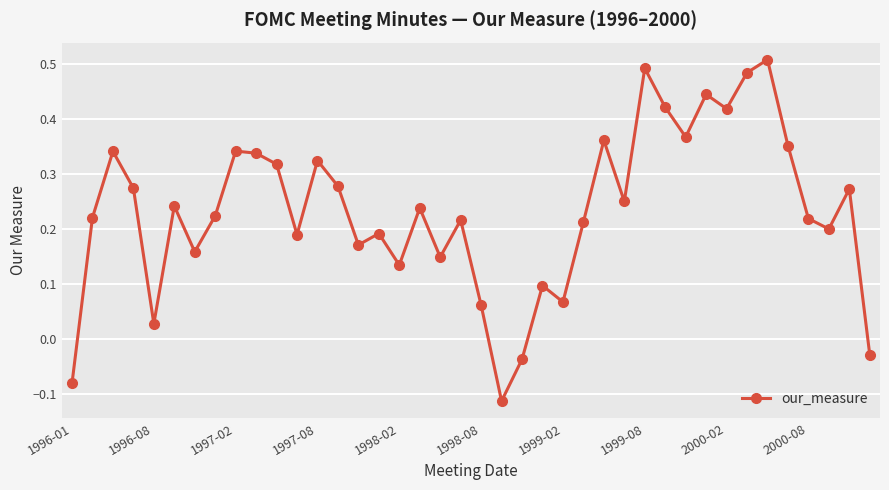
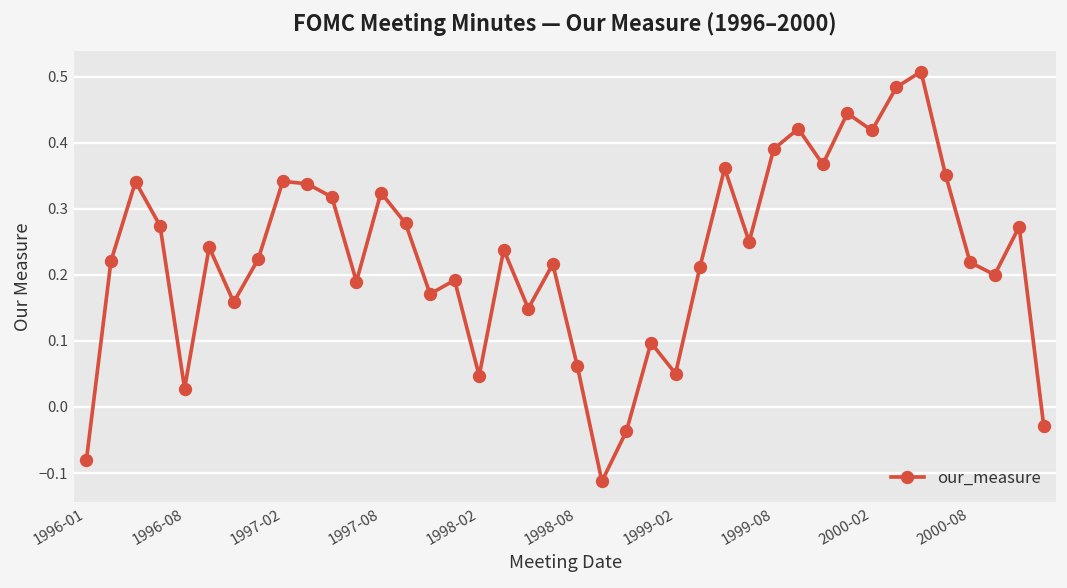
  {
    "1996-01": -0.08,
    "1996-08": 0.03,
    "1997-02": 0.34,
    "1997-08": 0.32,
-   "1998-02": 0.13,
+   "1998-02": 0.05,
    "1998-08": 0.06,
-   "1999-02": 0.07,
-   "1999-08": 0.49,
+   "1999-02": 0.05,
+   "1999-08": 0.39,
    "2000-02": 0.42,
    "2000-08": 0.22
  }
